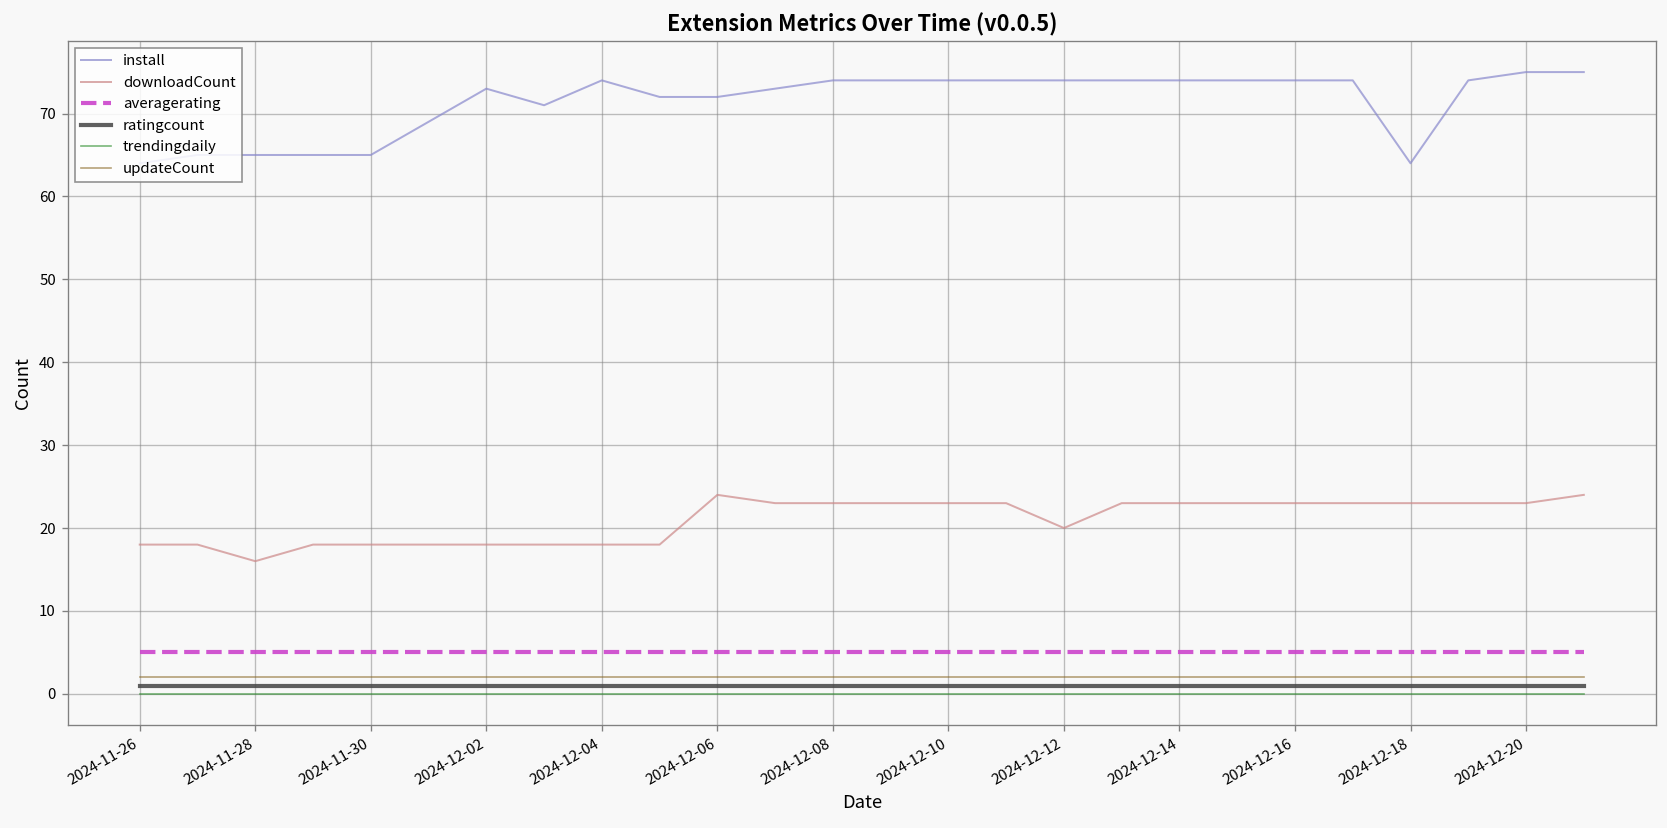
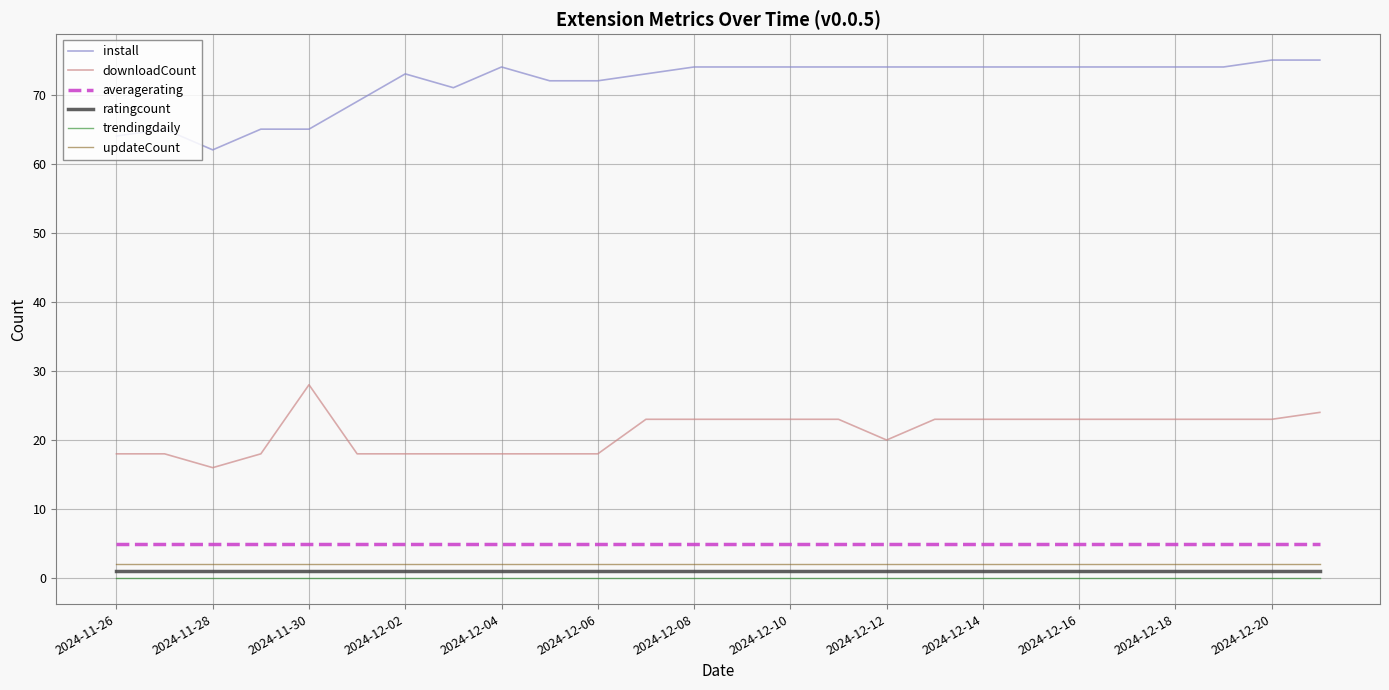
  {
    "install": {
-     "2024-11-28": 65,
+     "2024-11-28": 62,
      "2024-11-30": 65,
      "2024-12-02": 73,
      "2024-12-04": 74,
      "2024-12-06": 72,
      "2024-12-08": 74,
      "2024-12-10": 74,
      "2024-12-12": 74,
      "2024-12-14": 74,
      "2024-12-16": 74,
-     "2024-12-18": 64,
+     "2024-12-18": 74,
      "2024-12-20": 75
    },
    "downloadCount": {
      "2024-11-26": 18,
      "2024-11-28": 16,
-     "2024-11-30": 18,
+     "2024-11-30": 28,
      "2024-12-02": 18,
      "2024-12-04": 18,
-     "2024-12-06": 24,
+     "2024-12-06": 18,
      "2024-12-08": 23,
      "2024-12-10": 23,
      "2024-12-12": 20,
      "2024-12-14": 23,
      "2024-12-16": 23,
      "2024-12-18": 23,
      "2024-12-20": 23
    },
    "averagerating": {
      "2024-11-26": 5,
      "2024-11-28": 5,
      "2024-11-30": 5,
      "2024-12-02": 5,
      "2024-12-04": 5,
      "2024-12-06": 5,
      "2024-12-08": 5,
      "2024-12-10": 5,
      "2024-12-12": 5,
      "2024-12-14": 5,
      "2024-12-16": 5,
      "2024-12-18": 5,
      "2024-12-20": 5
    },
    "ratingcount": {
      "2024-11-26": 1,
      "2024-11-28": 1,
      "2024-11-30": 1,
      "2024-12-02": 1,
      "2024-12-04": 1,
      "2024-12-06": 1,
      "2024-12-08": 1,
      "2024-12-10": 1,
      "2024-12-12": 1,
      "2024-12-14": 1,
      "2024-12-16": 1,
      "2024-12-18": 1,
      "2024-12-20": 1
    },
    "trendingdaily": {
      "2024-11-26": 0,
      "2024-11-28": 0,
      "2024-11-30": 0,
      "2024-12-02": 0,
      "2024-12-04": 0,
      "2024-12-06": 0,
      "2024-12-08": 0,
      "2024-12-10": 0,
      "2024-12-12": 0,
      "2024-12-14": 0,
      "2024-12-16": 0,
      "2024-12-18": 0,
      "2024-12-20": 0
    },
    "updateCount": {
      "2024-11-26": 2,
      "2024-11-28": 2,
      "2024-11-30": 2,
      "2024-12-02": 2,
      "2024-12-04": 2,
      "2024-12-06": 2,
      "2024-12-08": 2,
      "2024-12-10": 2,
      "2024-12-12": 2,
      "2024-12-14": 2,
      "2024-12-16": 2,
      "2024-12-18": 2,
      "2024-12-20": 2
    }
  }
